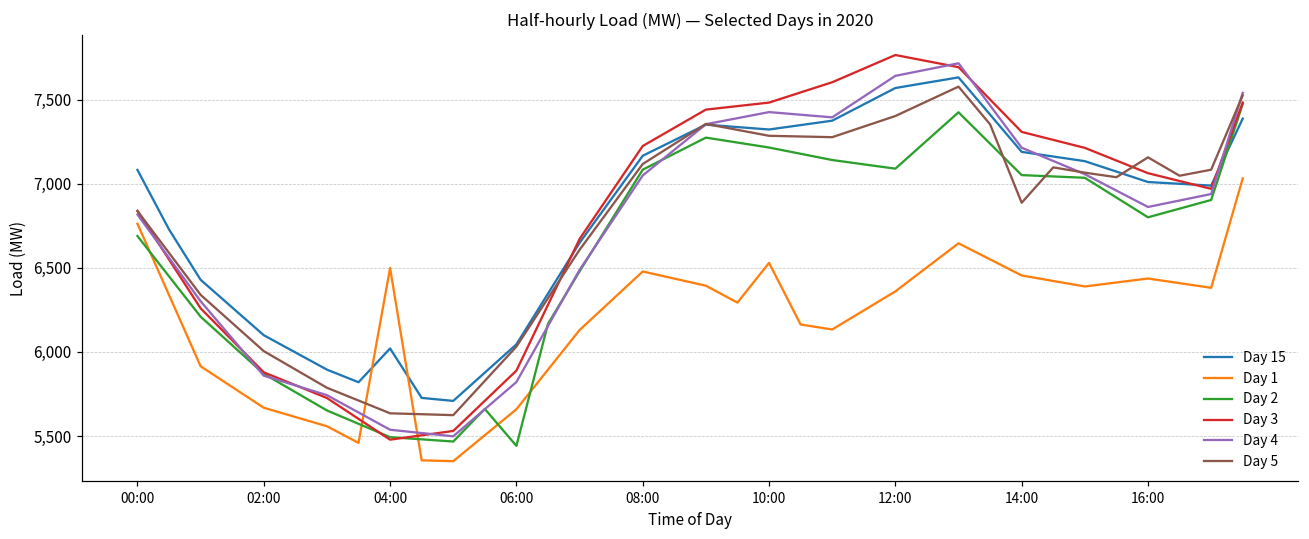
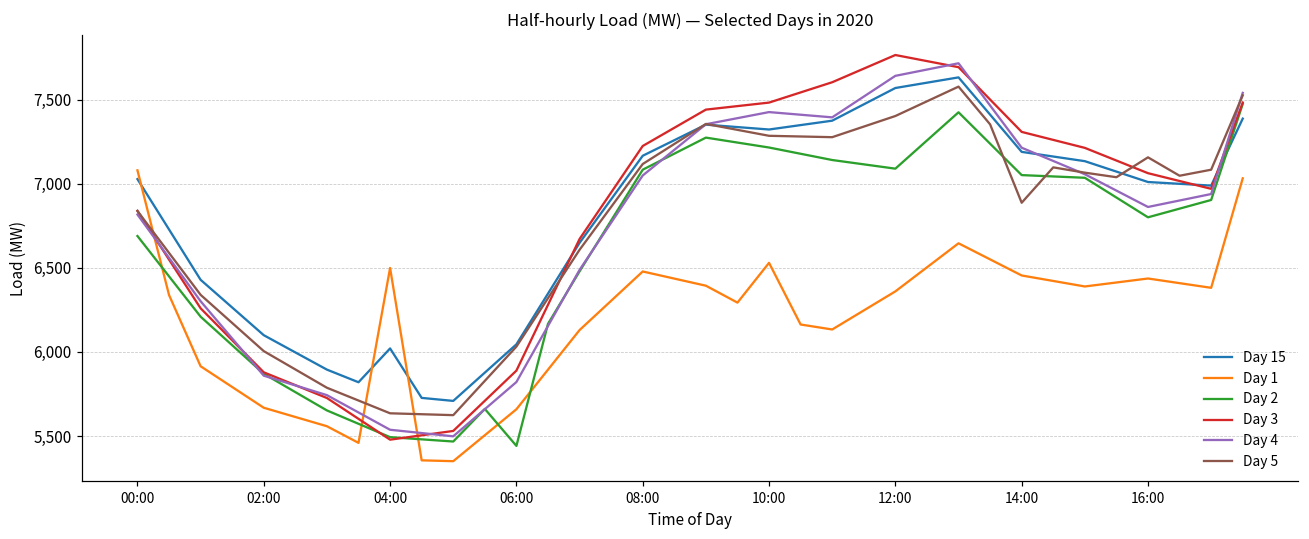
  {
    "Day 15": {
-     "00:00": "7,080",
+     "00:00": "7,030",
      "02:00": "6,100",
      "04:00": "6,020",
      "08:00": "7,170",
      "10:00": "7,320",
      "12:00": "7,570",
      "14:00": "7,190",
      "16:00": "7,010"
    },
    "Day 1": {
-     "00:00": "6,760",
+     "00:00": "7,080",
      "02:00": "5,670",
      "04:00": "6,500",
      "06:00": "5,660",
      "08:00": "6,480",
      "10:00": "6,530",
      "12:00": "6,360",
      "14:00": "6,460",
      "16:00": "6,440"
    },
    "Day 2": {
      "00:00": "6,690",
      "06:00": "5,440",
      "08:00": "7,080",
      "10:00": "7,220",
      "12:00": "7,090",
      "14:00": "7,050",
      "16:00": "6,800"
    },
    "Day 3": {
      "06:00": "5,890",
      "08:00": "7,230",
      "10:00": "7,480",
      "12:00": "7,770",
      "14:00": "7,310",
      "16:00": "7,060"
    },
    "Day 4": {
      "00:00": "6,820",
      "04:00": "5,540",
      "06:00": "5,820",
      "08:00": "7,050",
      "10:00": "7,430",
      "12:00": "7,640",
      "14:00": "7,220",
      "16:00": "6,860"
    },
    "Day 5": {
      "02:00": "6,010",
      "04:00": "5,640",
      "08:00": "7,120",
      "10:00": "7,290",
      "12:00": "7,400",
      "14:00": "6,890",
      "16:00": "7,160"
    }
  }
